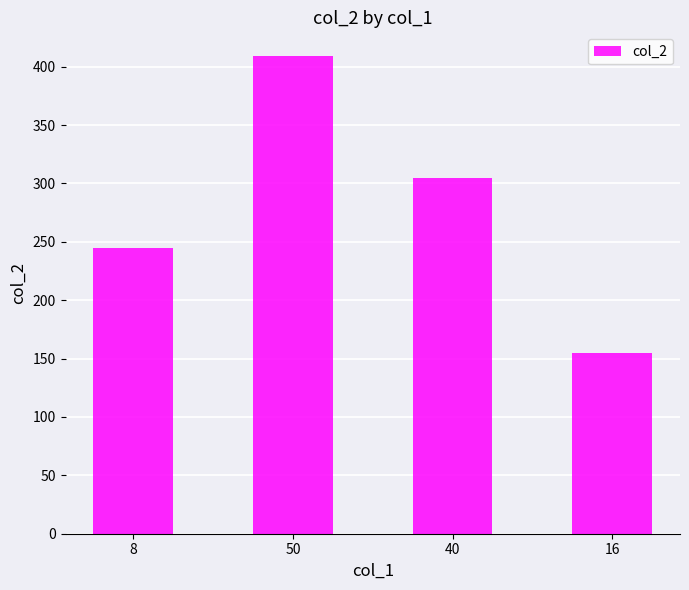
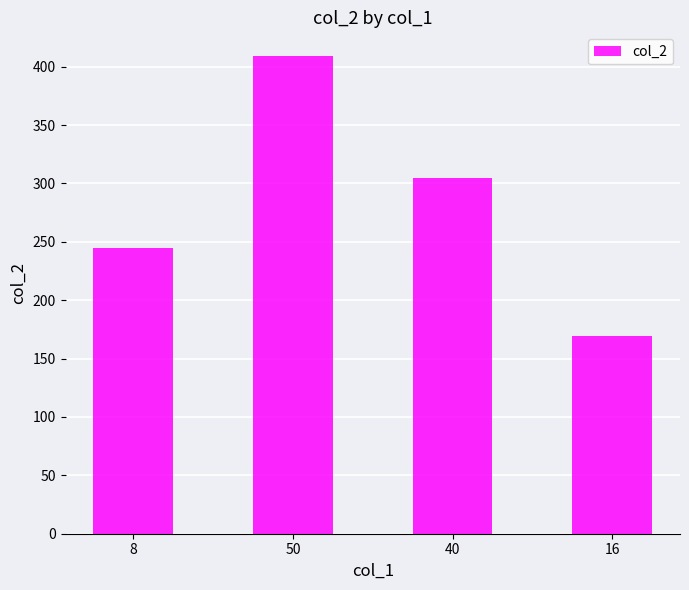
  {
    "8": 245,
    "50": 409,
    "40": 305,
-   "16": 155
+   "16": 169
  }
